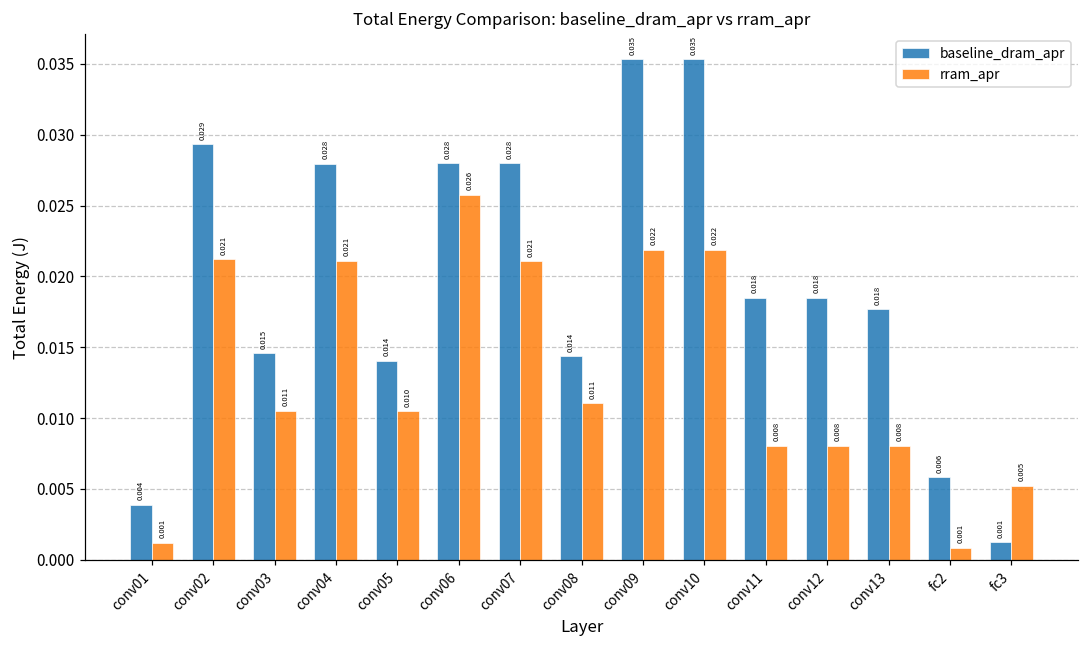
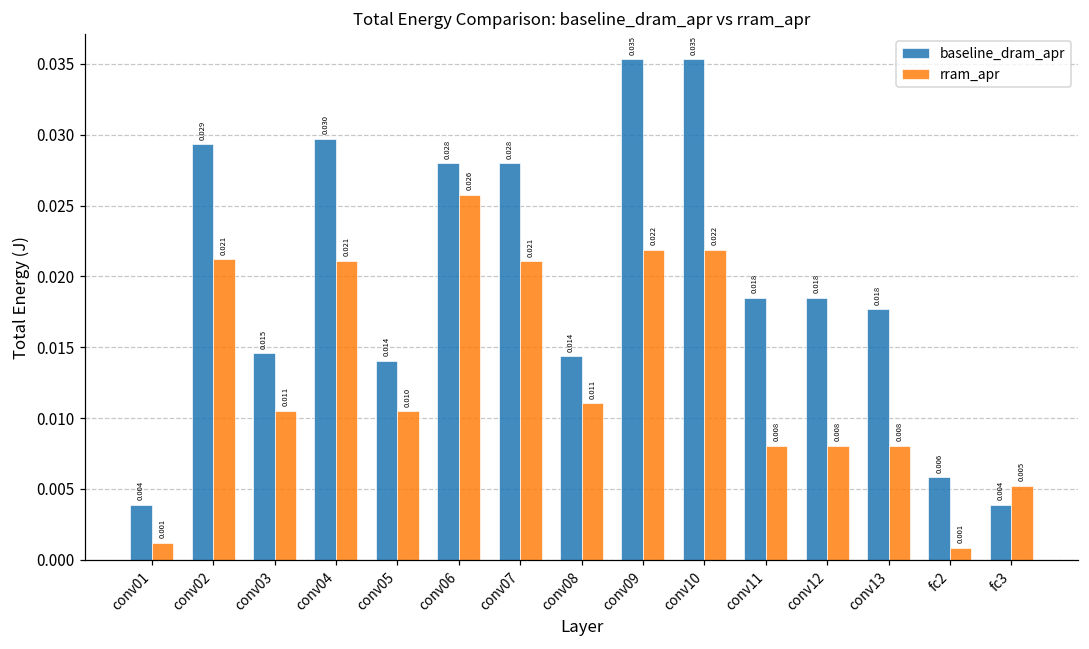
  {
    "baseline_dram_apr": {
      "conv01": 0.004,
      "conv02": 0.029,
      "conv03": 0.015,
-     "conv04": 0.028,
+     "conv04": 0.030,
      "conv05": 0.014,
      "conv06": 0.028,
      "conv07": 0.028,
      "conv08": 0.014,
      "conv09": 0.035,
      "conv10": 0.035,
      "conv11": 0.018,
      "conv12": 0.018,
      "conv13": 0.018,
      "fc2": 0.006,
-     "fc3": 0.001
+     "fc3": 0.004
    },
    "rram_apr": {
      "conv01": 0.001,
      "conv02": 0.021,
      "conv03": 0.011,
      "conv04": 0.021,
      "conv05": 0.010,
      "conv06": 0.026,
      "conv07": 0.021,
      "conv08": 0.011,
      "conv09": 0.022,
      "conv10": 0.022,
      "conv11": 0.008,
      "conv12": 0.008,
      "conv13": 0.008,
      "fc2": 0.001,
      "fc3": 0.005
    }
  }
